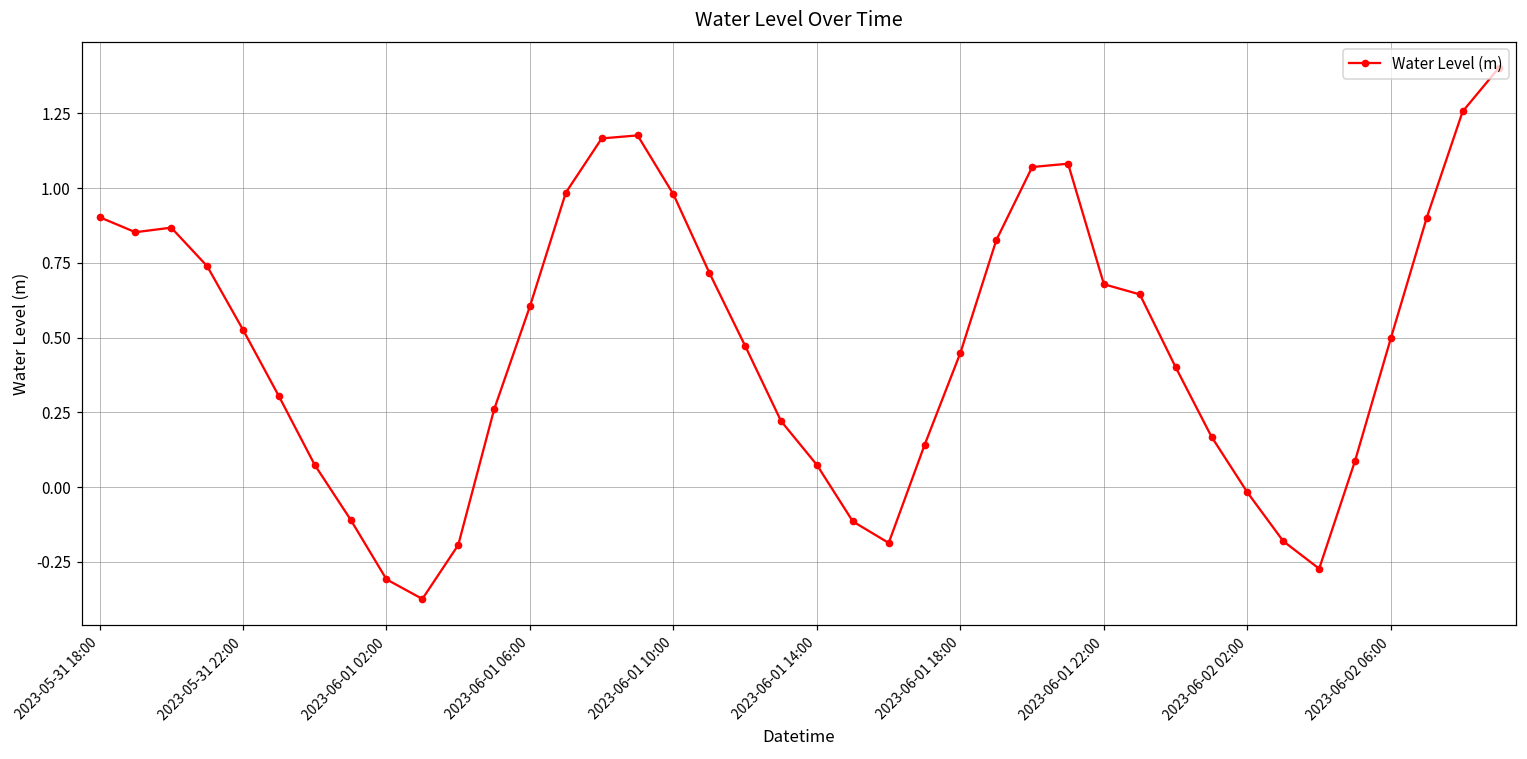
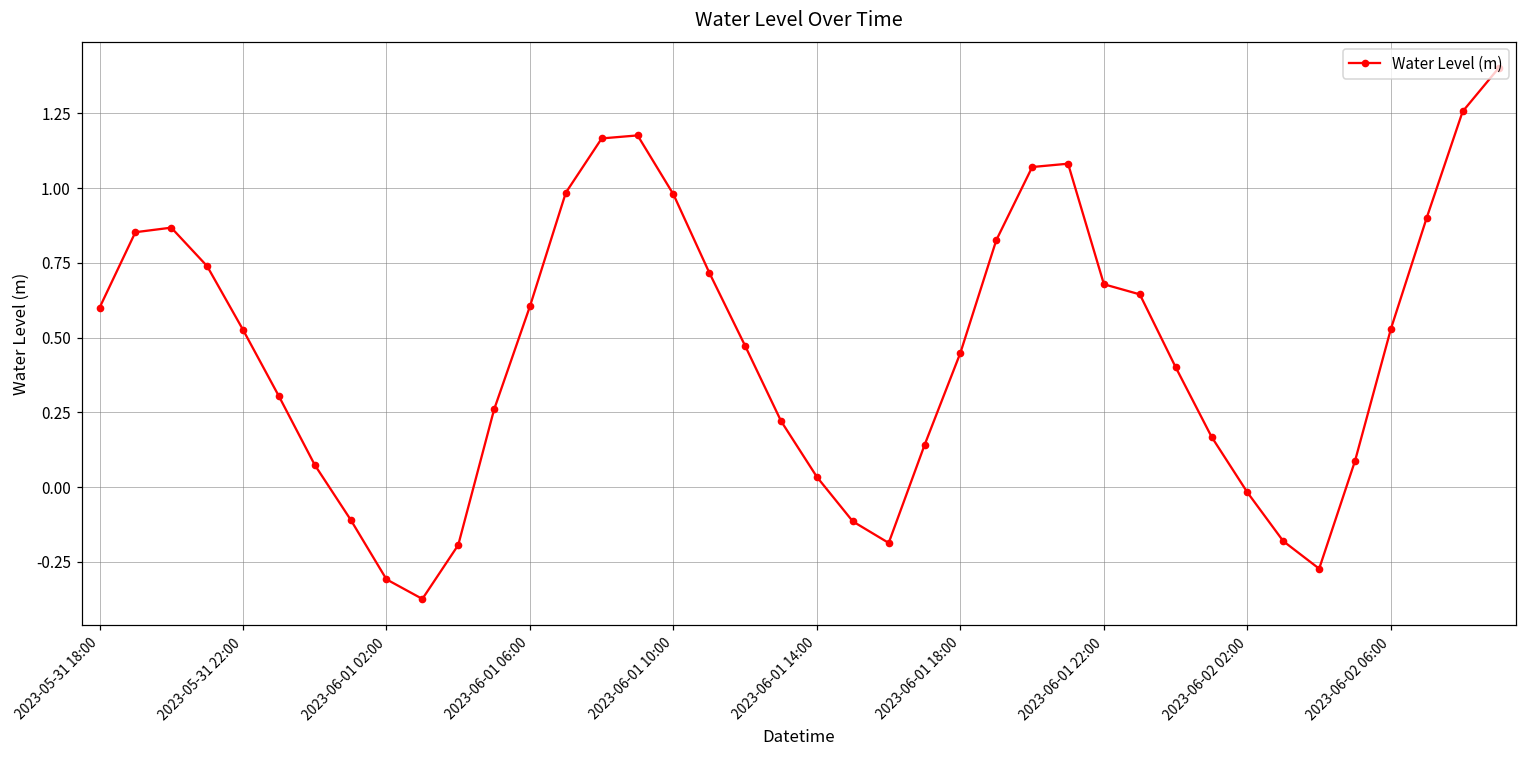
  {
-   "2023-05-31 18:00": 0.90,
+   "2023-05-31 18:00": 0.60,
    "2023-05-31 22:00": 0.53,
    "2023-06-01 02:00": -0.31,
    "2023-06-01 06:00": 0.60,
    "2023-06-01 10:00": 0.98,
-   "2023-06-01 14:00": 0.07,
+   "2023-06-01 14:00": 0.03,
    "2023-06-01 18:00": 0.45,
    "2023-06-01 22:00": 0.68,
    "2023-06-02 02:00": -0.02,
-   "2023-06-02 06:00": 0.50
+   "2023-06-02 06:00": 0.53
  }
